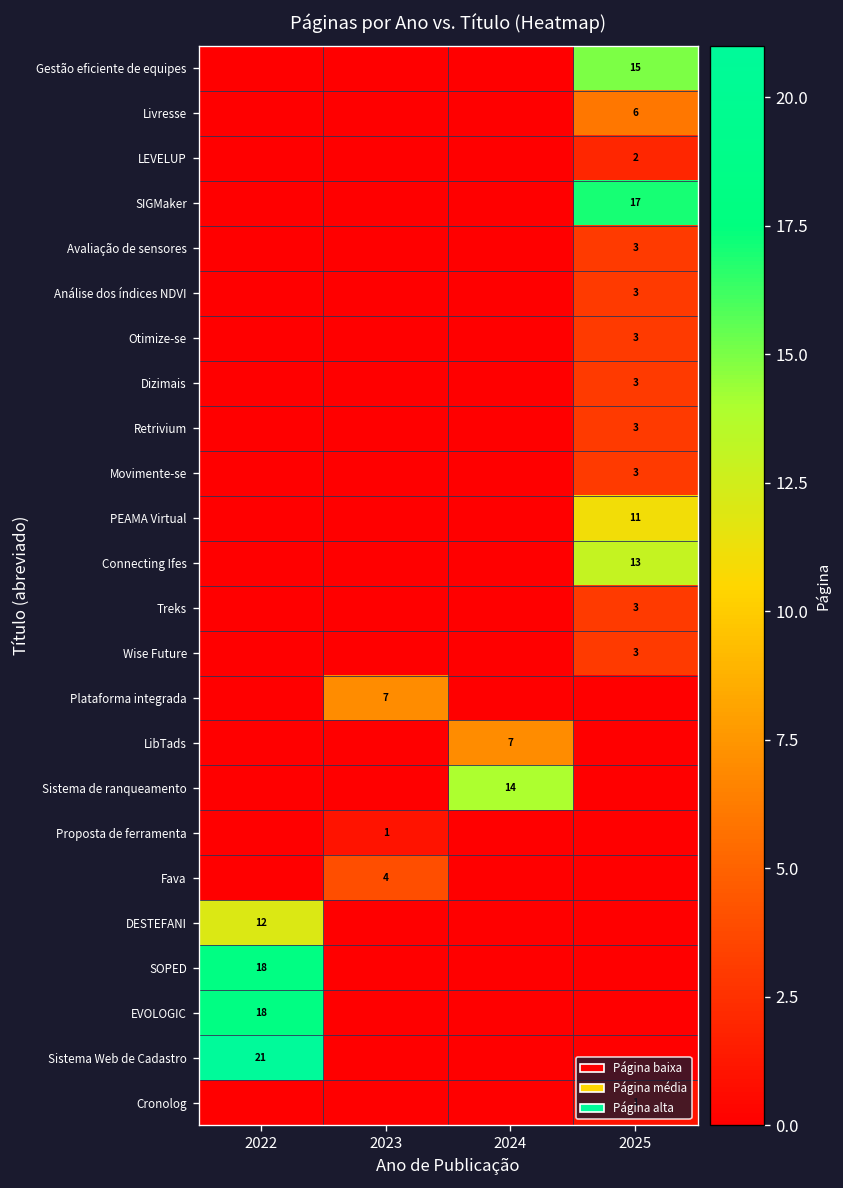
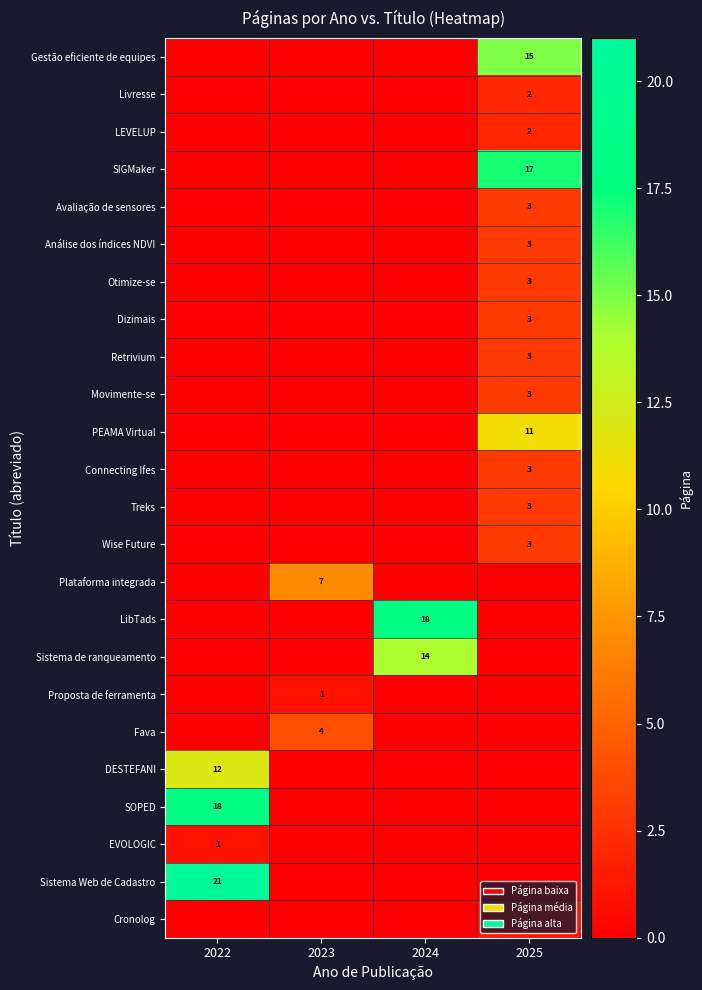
  {
    "Gestão eficiente de equipes": {
      "2025": 15
    },
    "Livresse": {
-     "2025": 6
+     "2025": 2
    },
    "LEVELUP": {
      "2025": 2
    },
    "SIGMaker": {
      "2025": 17
    },
    "Avaliação de sensores": {
      "2025": 3
    },
    "Análise dos índices NDVI": {
      "2025": 3
    },
    "Otimize-se": {
      "2025": 3
    },
    "Dizimais": {
      "2025": 3
    },
    "Retrivium": {
      "2025": 3
    },
    "Movimente-se": {
      "2025": 3
    },
    "PEAMA Virtual": {
      "2025": 11
    },
    "Connecting Ifes": {
-     "2025": 13
+     "2025": 3
    },
    "Treks": {
      "2025": 3
    },
    "Wise Future": {
      "2025": 3
    },
    "Plataforma integrada": {
      "2023": 7
    },
    "LibTads": {
-     "2024": 7
+     "2024": 18
    },
    "Sistema de ranqueamento": {
      "2024": 14
    },
    "Proposta de ferramenta": {
      "2023": 1
    },
    "Fava": {
      "2023": 4
    },
    "DESTEFANI": {
      "2022": 12
    },
    "SOPED": {
      "2022": 18
    },
    "EVOLOGIC": {
-     "2022": 18
+     "2022": 1
    },
    "Sistema Web de Cadastro": {
      "2022": 21
    }
  }
